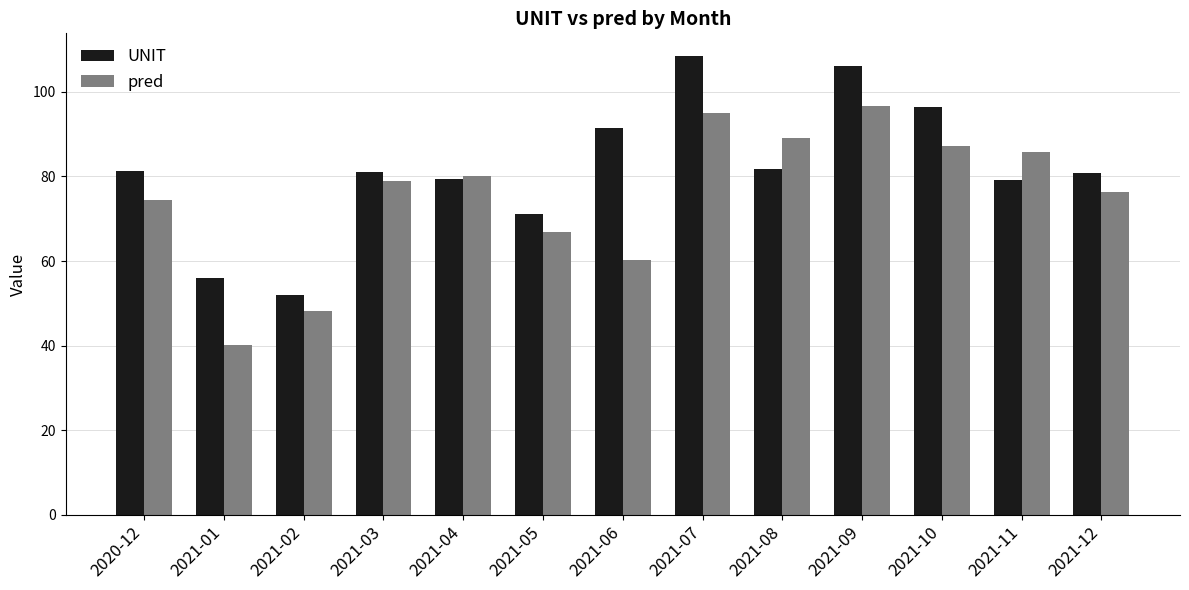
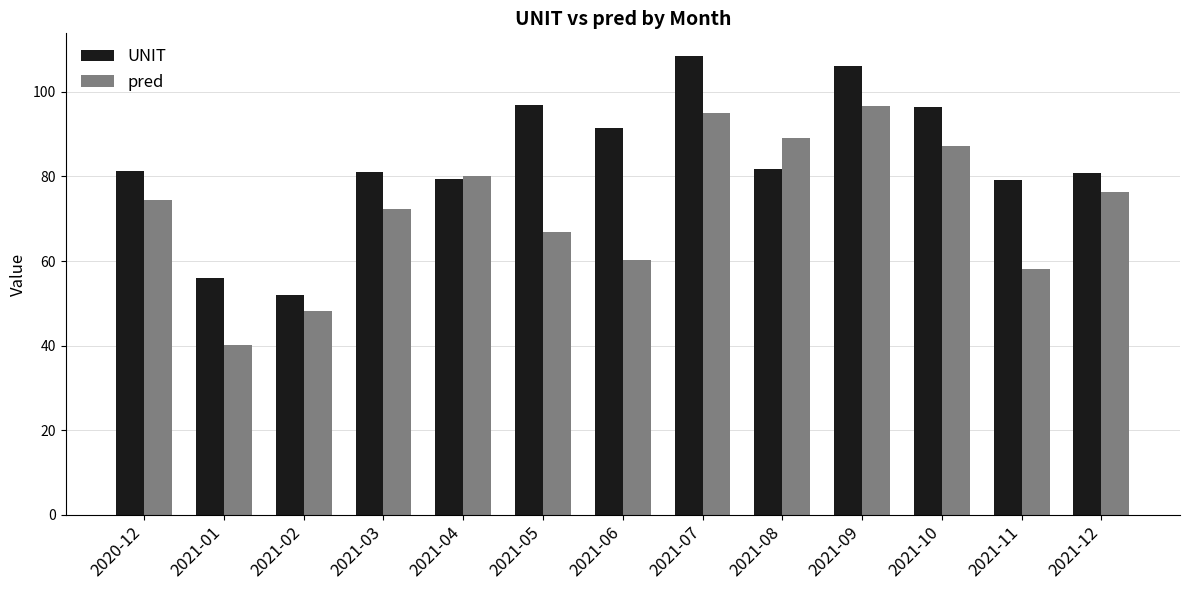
  {
    "UNIT": {
      "2020-12": 81,
      "2021-01": 56,
      "2021-02": 52,
      "2021-03": 81,
      "2021-04": 79,
-     "2021-05": 71,
+     "2021-05": 97,
      "2021-06": 91,
      "2021-07": 108,
      "2021-08": 82,
      "2021-09": 106,
      "2021-10": 96,
      "2021-11": 79,
      "2021-12": 81
    },
    "pred": {
      "2020-12": 74,
      "2021-01": 40,
      "2021-02": 48,
-     "2021-03": 79,
+     "2021-03": 72,
      "2021-04": 80,
      "2021-05": 67,
      "2021-06": 60,
      "2021-07": 95,
      "2021-08": 89,
      "2021-09": 97,
      "2021-10": 87,
-     "2021-11": 86,
+     "2021-11": 58,
      "2021-12": 76
    }
  }
